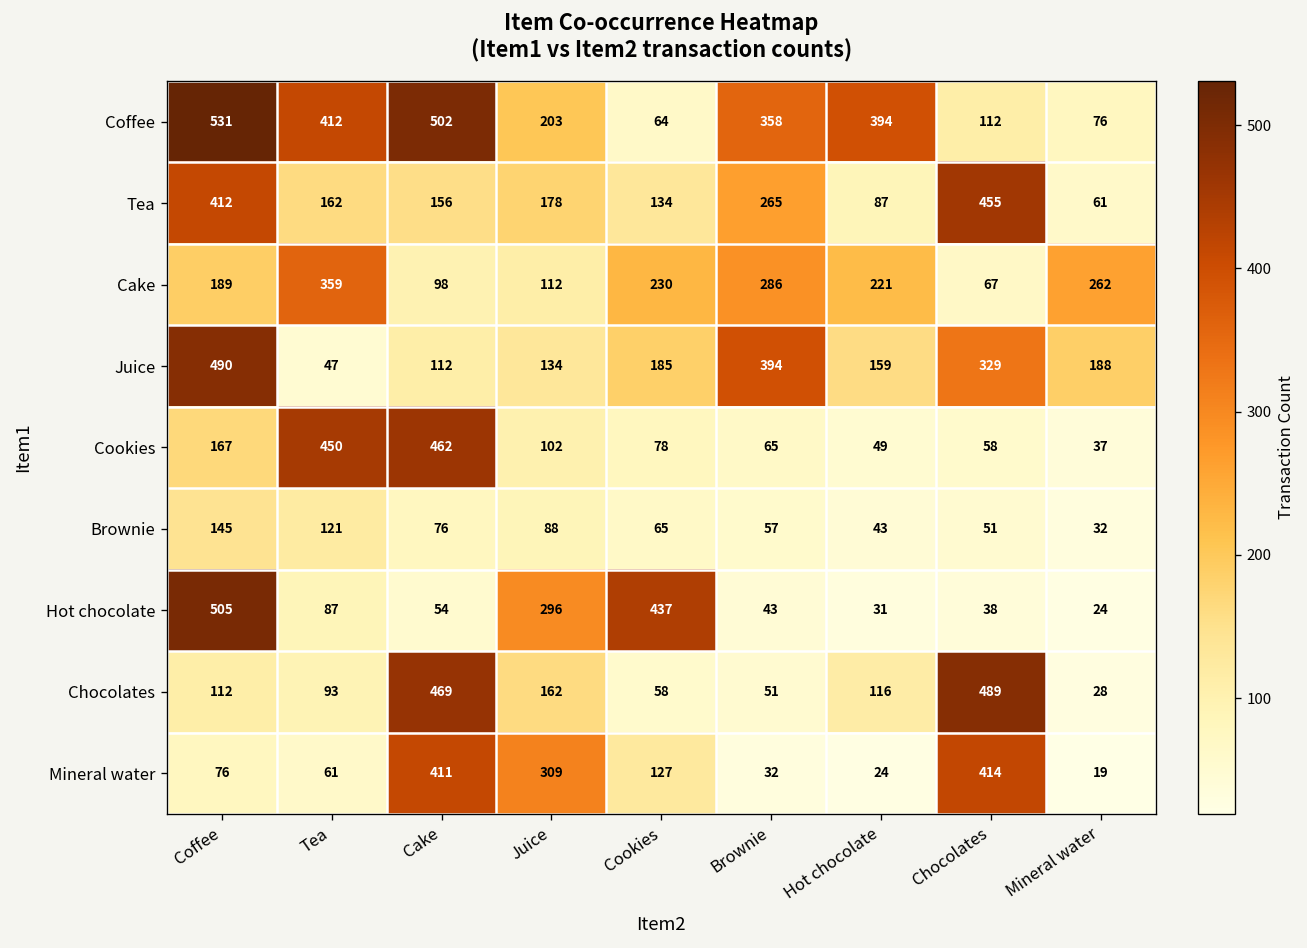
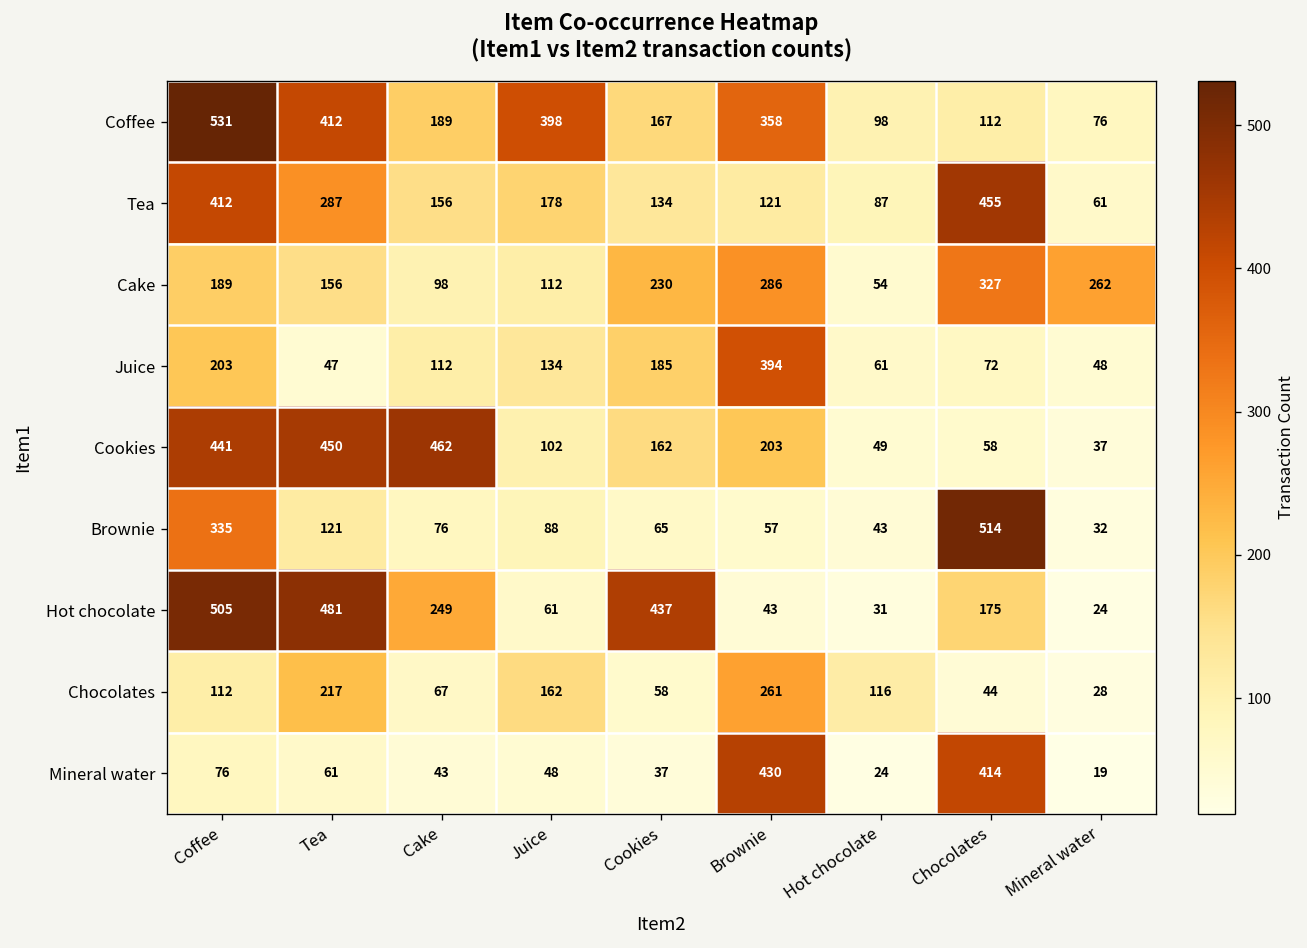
  {
    "Coffee": {
      "Coffee": 531,
      "Tea": 412,
-     "Cake": 502,
-     "Juice": 203,
-     "Cookies": 64,
+     "Cake": 189,
+     "Juice": 398,
+     "Cookies": 167,
      "Brownie": 358,
-     "Hot chocolate": 394,
+     "Hot chocolate": 98,
      "Chocolates": 112,
      "Mineral water": 76
    },
    "Tea": {
      "Coffee": 412,
-     "Tea": 162,
+     "Tea": 287,
      "Cake": 156,
      "Juice": 178,
      "Cookies": 134,
-     "Brownie": 265,
+     "Brownie": 121,
      "Hot chocolate": 87,
      "Chocolates": 455,
      "Mineral water": 61
    },
    "Cake": {
      "Coffee": 189,
-     "Tea": 359,
+     "Tea": 156,
      "Cake": 98,
      "Juice": 112,
      "Cookies": 230,
      "Brownie": 286,
-     "Hot chocolate": 221,
-     "Chocolates": 67,
+     "Hot chocolate": 54,
+     "Chocolates": 327,
      "Mineral water": 262
    },
    "Juice": {
-     "Coffee": 490,
+     "Coffee": 203,
      "Tea": 47,
      "Cake": 112,
      "Juice": 134,
      "Cookies": 185,
      "Brownie": 394,
-     "Hot chocolate": 159,
-     "Chocolates": 329,
-     "Mineral water": 188
+     "Hot chocolate": 61,
+     "Chocolates": 72,
+     "Mineral water": 48
    },
    "Cookies": {
-     "Coffee": 167,
+     "Coffee": 441,
      "Tea": 450,
      "Cake": 462,
      "Juice": 102,
-     "Cookies": 78,
-     "Brownie": 65,
+     "Cookies": 162,
+     "Brownie": 203,
      "Hot chocolate": 49,
      "Chocolates": 58,
      "Mineral water": 37
    },
    "Brownie": {
-     "Coffee": 145,
+     "Coffee": 335,
      "Tea": 121,
      "Cake": 76,
      "Juice": 88,
      "Cookies": 65,
      "Brownie": 57,
      "Hot chocolate": 43,
-     "Chocolates": 51,
+     "Chocolates": 514,
      "Mineral water": 32
    },
    "Hot chocolate": {
      "Coffee": 505,
-     "Tea": 87,
-     "Cake": 54,
-     "Juice": 296,
+     "Tea": 481,
+     "Cake": 249,
+     "Juice": 61,
      "Cookies": 437,
      "Brownie": 43,
      "Hot chocolate": 31,
-     "Chocolates": 38,
+     "Chocolates": 175,
      "Mineral water": 24
    },
    "Chocolates": {
      "Coffee": 112,
-     "Tea": 93,
-     "Cake": 469,
+     "Tea": 217,
+     "Cake": 67,
      "Juice": 162,
      "Cookies": 58,
-     "Brownie": 51,
+     "Brownie": 261,
      "Hot chocolate": 116,
-     "Chocolates": 489,
+     "Chocolates": 44,
      "Mineral water": 28
    },
    "Mineral water": {
      "Coffee": 76,
      "Tea": 61,
-     "Cake": 411,
-     "Juice": 309,
-     "Cookies": 127,
-     "Brownie": 32,
+     "Cake": 43,
+     "Juice": 48,
+     "Cookies": 37,
+     "Brownie": 430,
      "Hot chocolate": 24,
      "Chocolates": 414,
      "Mineral water": 19
    }
  }
